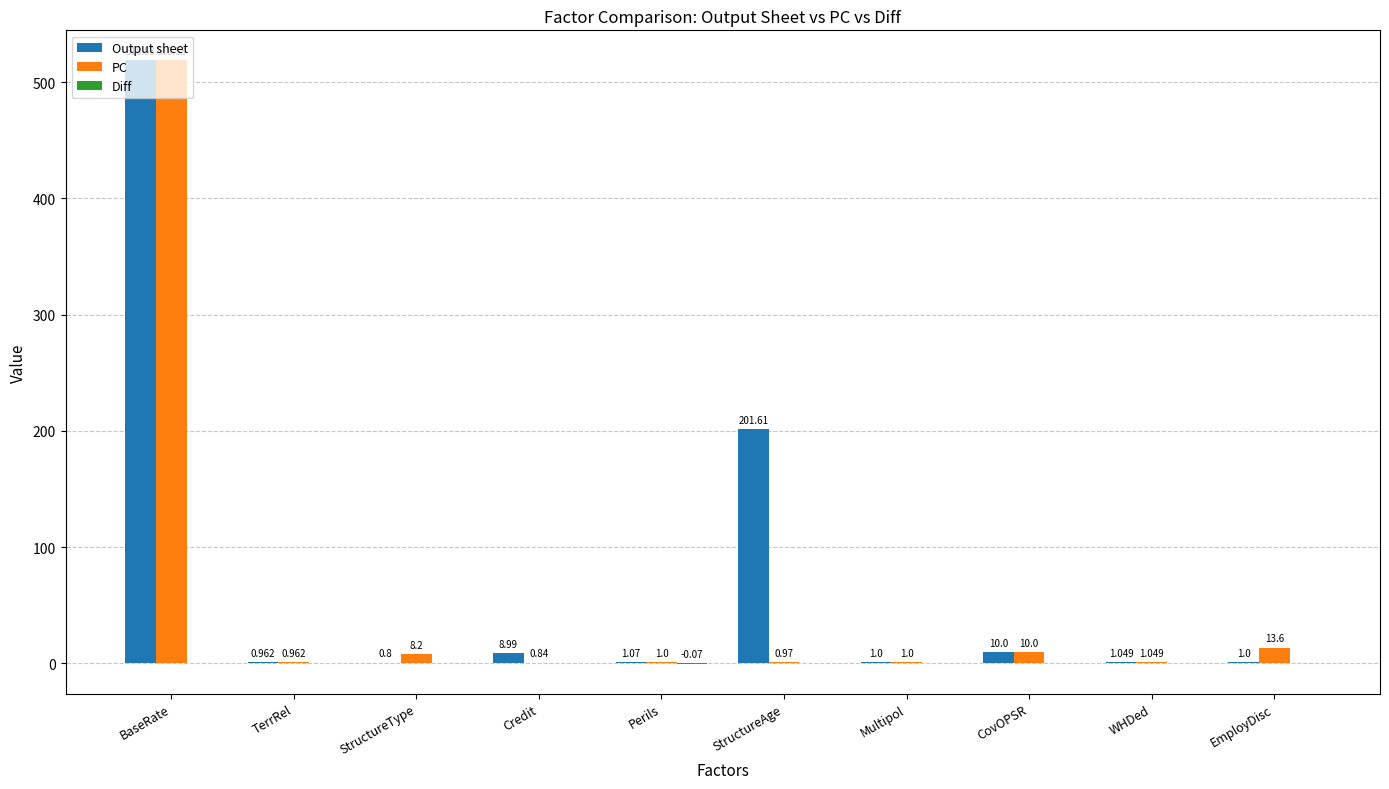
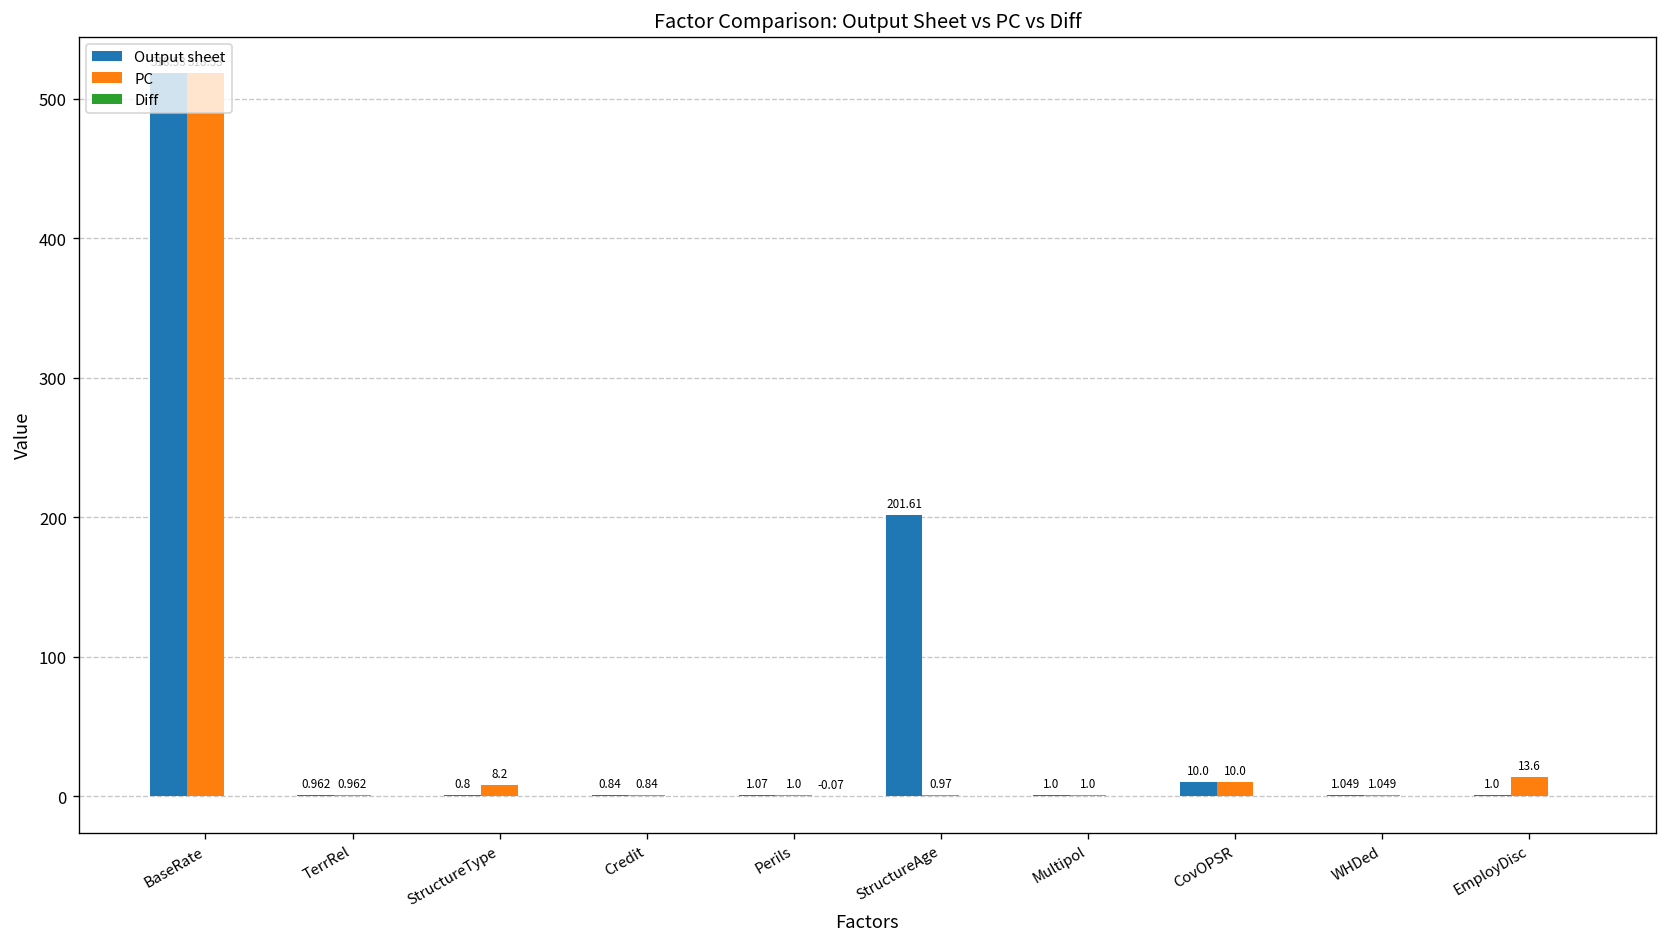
  {
    "Output sheet": {
      "TerrRel": 0.962,
      "StructureType": 0.8,
-     "Credit": 8.99,
+     "Credit": 0.84,
      "Perils": 1.07,
      "StructureAge": 201.61,
      "Multipol": 1.0,
      "CovOPSR": 10.0,
      "WHDed": 1.049,
      "EmployDisc": 1.0
    },
    "PC": {
      "TerrRel": 0.962,
      "StructureType": 8.2,
      "Credit": 0.84,
      "Perils": 1.0,
      "StructureAge": 0.97,
      "Multipol": 1.0,
      "CovOPSR": 10.0,
      "WHDed": 1.049,
      "EmployDisc": 13.6
    },
    "Diff": {
      "Perils": -0.07
    }
  }
